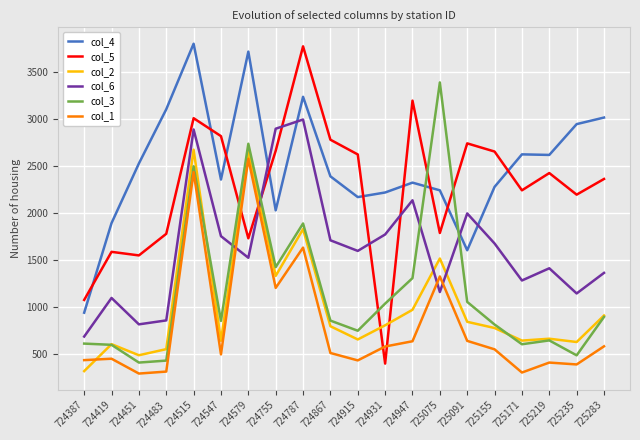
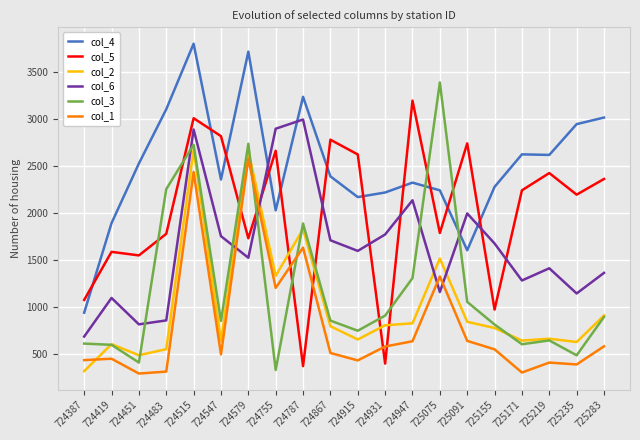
  {
    "col_4": {
      "724387": 900,
      "724419": 1900,
      "724451": 2500,
      "724483": 3100,
      "724515": 3800,
      "724547": 2400,
      "724579": 3700,
      "724755": 2000,
      "724787": 3200,
      "724867": 2400,
      "724915": 2200,
      "724931": 2200,
      "724947": 2300,
      "725075": 2200,
      "725091": 1600,
      "725155": 2300,
      "725171": 2600,
      "725219": 2600,
      "725235": 2900,
      "725283": 3000
    },
    "col_5": {
      "724387": 1100,
      "724419": 1600,
      "724451": 1500,
      "724483": 1800,
      "724515": 3000,
      "724547": 2800,
      "724579": 1700,
      "724755": 2700,
-     "724787": 3800,
+     "724787": 400,
      "724867": 2800,
      "724915": 2600,
      "724931": 400,
      "724947": 3200,
      "725075": 1800,
      "725091": 2700,
-     "725155": 2700,
+     "725155": 1000,
      "725171": 2200,
      "725219": 2400,
      "725235": 2200,
      "725283": 2400
    },
    "col_2": {
      "724387": 300,
      "724451": 500,
      "724483": 500,
      "724515": 2700,
      "724547": 600,
      "724579": 2700,
      "724755": 1300,
      "724787": 1800,
      "724867": 800,
      "724915": 700,
      "724931": 800,
-     "724947": 1000,
+     "724947": 800,
      "725075": 1500,
      "725091": 800,
      "725155": 800,
      "725171": 600,
      "725235": 600
    },
    "col_6": {
      "724387": 700,
      "724419": 1100,
      "724451": 800,
      "724483": 900,
      "724515": 2900,
      "724547": 1800,
      "724579": 1500,
      "724755": 2900,
      "724787": 3000,
      "724867": 1700,
      "724915": 1600,
      "724931": 1800,
      "724947": 2100,
      "725075": 1200,
      "725091": 2000,
      "725155": 1700,
      "725171": 1300,
      "725219": 1400,
      "725235": 1100,
      "725283": 1400
    },
    "col_3": {
      "724387": 600,
      "724451": 400,
-     "724483": 400,
-     "724515": 2500,
+     "724483": 2300,
+     "724515": 2700,
      "724547": 900,
      "724579": 2700,
-     "724755": 1400,
+     "724755": 300,
      "724787": 1900,
      "724867": 900,
      "724915": 700,
-     "724931": 1000,
+     "724931": 900,
      "724947": 1300,
      "725075": 3400,
      "725091": 1100,
      "725155": 800,
      "725171": 600,
      "725235": 500
    },
    "col_1": {
      "724387": 400,
      "724419": 400,
      "724451": 300,
      "724483": 300,
      "724515": 2400,
      "724547": 500,
      "724579": 2600,
      "724755": 1200,
      "724787": 1600,
      "724867": 500,
      "724915": 400,
      "724931": 600,
      "724947": 600,
      "725075": 1300,
      "725091": 600,
      "725155": 500,
      "725171": 300,
      "725219": 400,
      "725235": 400,
      "725283": 600
    }
  }
